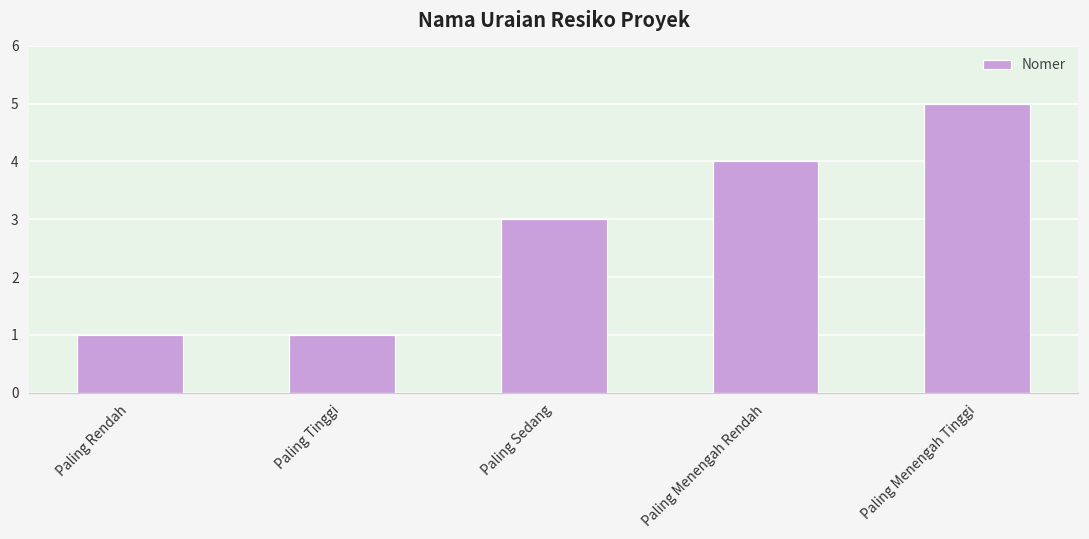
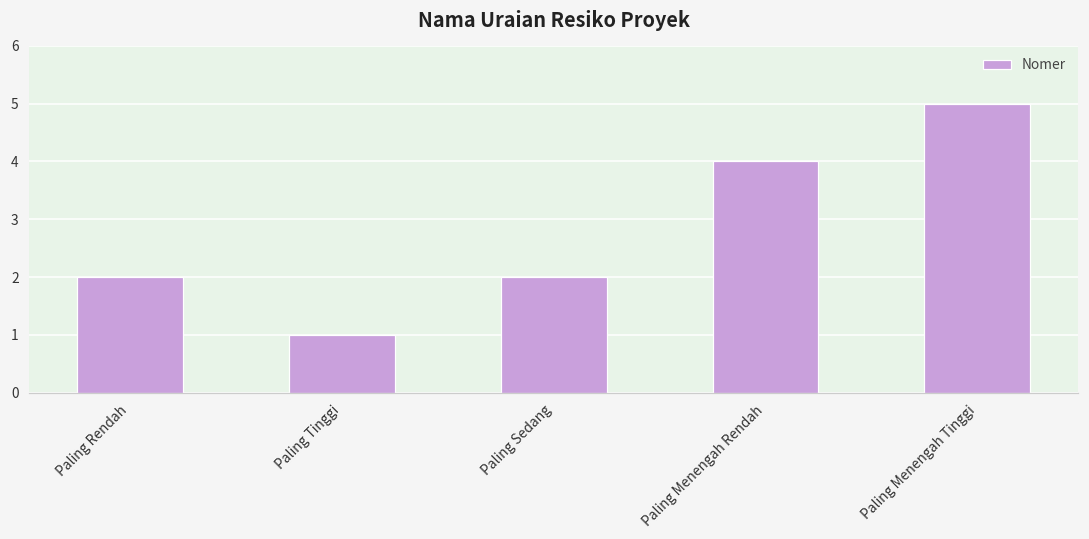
  {
-   "Paling Rendah": 1,
+   "Paling Rendah": 2,
    "Paling Tinggi": 1,
-   "Paling Sedang": 3,
+   "Paling Sedang": 2,
    "Paling Menengah Rendah": 4,
    "Paling Menengah Tinggi": 5
  }
